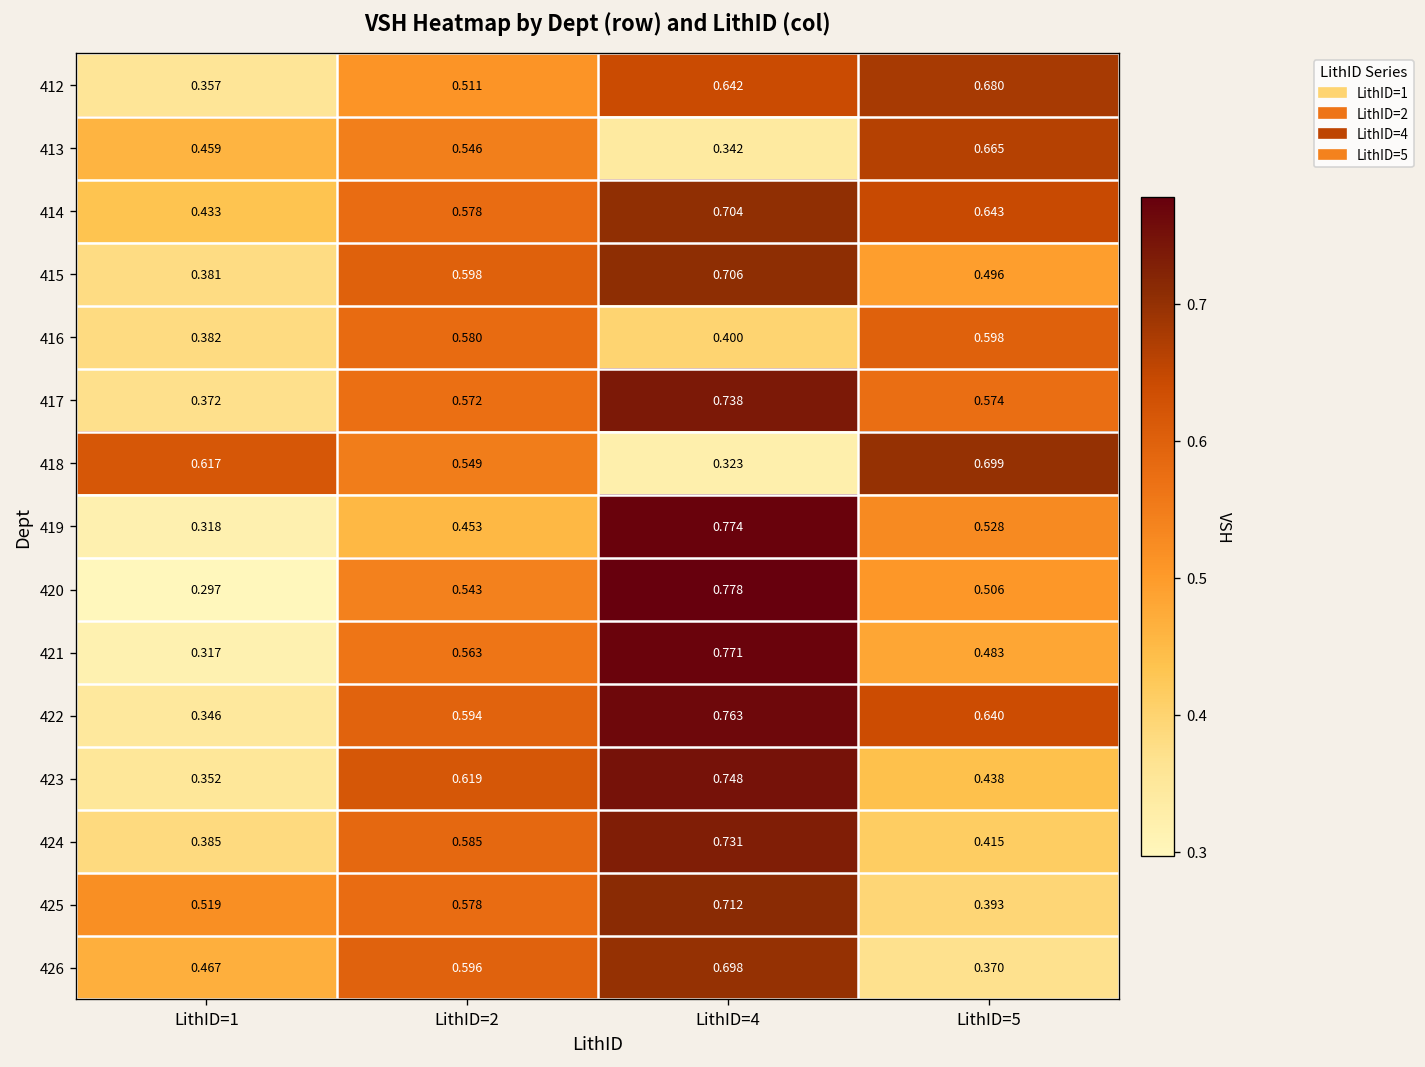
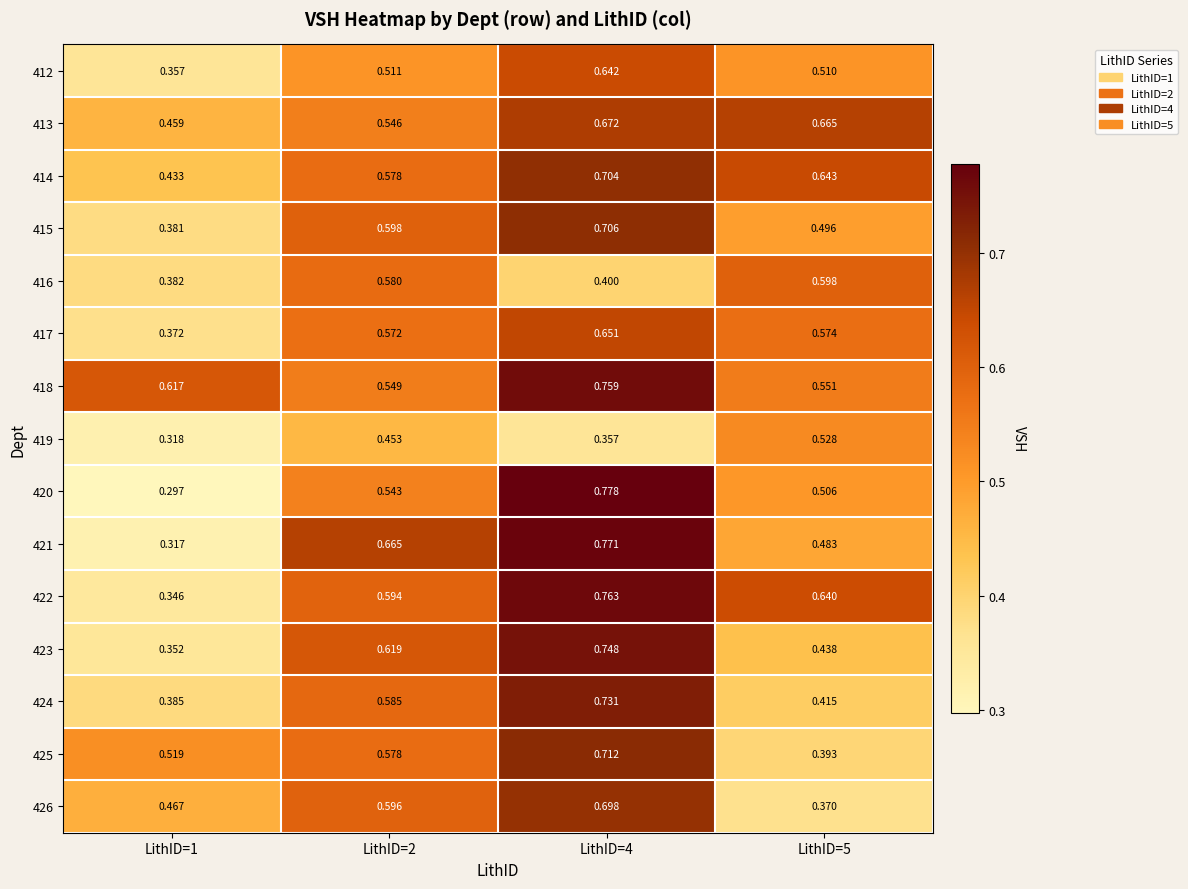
  {
    "412": {
      "LithID=1": 0.357,
      "LithID=2": 0.511,
      "LithID=4": 0.642,
-     "LithID=5": 0.680
+     "LithID=5": 0.510
    },
    "413": {
      "LithID=1": 0.459,
      "LithID=2": 0.546,
-     "LithID=4": 0.342,
+     "LithID=4": 0.672,
      "LithID=5": 0.665
    },
    "414": {
      "LithID=1": 0.433,
      "LithID=2": 0.578,
      "LithID=4": 0.704,
      "LithID=5": 0.643
    },
    "415": {
      "LithID=1": 0.381,
      "LithID=2": 0.598,
      "LithID=4": 0.706,
      "LithID=5": 0.496
    },
    "416": {
      "LithID=1": 0.382,
      "LithID=2": 0.580,
      "LithID=4": 0.400,
      "LithID=5": 0.598
    },
    "417": {
      "LithID=1": 0.372,
      "LithID=2": 0.572,
-     "LithID=4": 0.738,
+     "LithID=4": 0.651,
      "LithID=5": 0.574
    },
    "418": {
      "LithID=1": 0.617,
      "LithID=2": 0.549,
-     "LithID=4": 0.323,
-     "LithID=5": 0.699
+     "LithID=4": 0.759,
+     "LithID=5": 0.551
    },
    "419": {
      "LithID=1": 0.318,
      "LithID=2": 0.453,
-     "LithID=4": 0.774,
+     "LithID=4": 0.357,
      "LithID=5": 0.528
    },
    "420": {
      "LithID=1": 0.297,
      "LithID=2": 0.543,
      "LithID=4": 0.778,
      "LithID=5": 0.506
    },
    "421": {
      "LithID=1": 0.317,
-     "LithID=2": 0.563,
+     "LithID=2": 0.665,
      "LithID=4": 0.771,
      "LithID=5": 0.483
    },
    "422": {
      "LithID=1": 0.346,
      "LithID=2": 0.594,
      "LithID=4": 0.763,
      "LithID=5": 0.640
    },
    "423": {
      "LithID=1": 0.352,
      "LithID=2": 0.619,
      "LithID=4": 0.748,
      "LithID=5": 0.438
    },
    "424": {
      "LithID=1": 0.385,
      "LithID=2": 0.585,
      "LithID=4": 0.731,
      "LithID=5": 0.415
    },
    "425": {
      "LithID=1": 0.519,
      "LithID=2": 0.578,
      "LithID=4": 0.712,
      "LithID=5": 0.393
    },
    "426": {
      "LithID=1": 0.467,
      "LithID=2": 0.596,
      "LithID=4": 0.698,
      "LithID=5": 0.370
    }
  }
